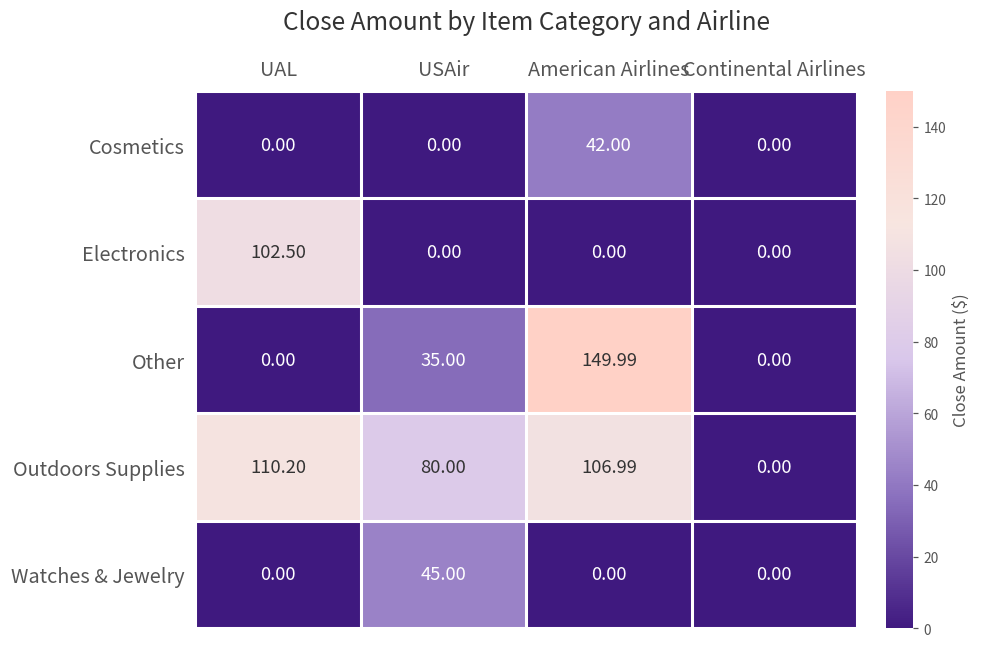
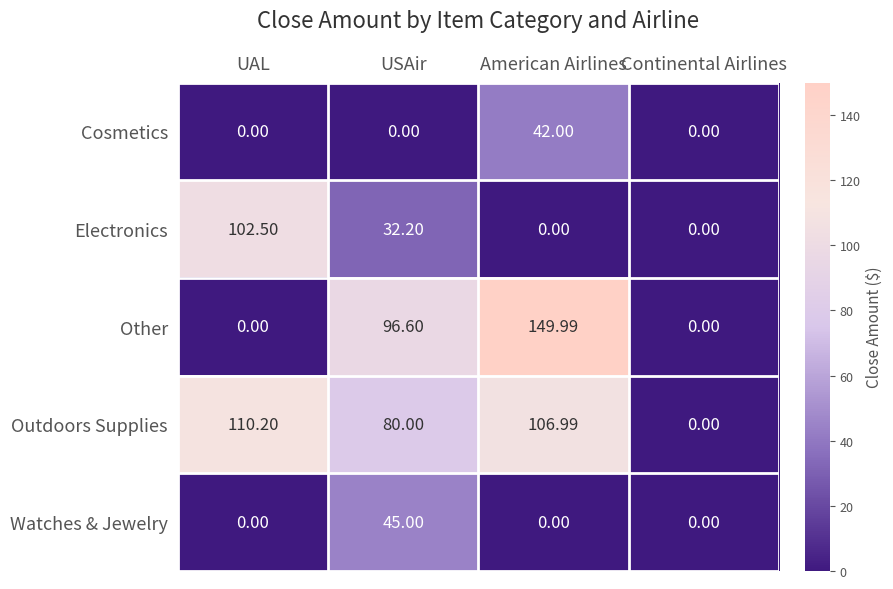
  {
    "Cosmetics": {
      "UAL": 0.00,
      "USAir": 0.00,
      "American Airlines": 42.00,
      "Continental Airlines": 0.00
    },
    "Electronics": {
      "UAL": 102.50,
-     "USAir": 0.00,
+     "USAir": 32.20,
      "American Airlines": 0.00,
      "Continental Airlines": 0.00
    },
    "Other": {
      "UAL": 0.00,
-     "USAir": 35.00,
+     "USAir": 96.60,
      "American Airlines": 149.99,
      "Continental Airlines": 0.00
    },
    "Outdoors Supplies": {
      "UAL": 110.20,
      "USAir": 80.00,
      "American Airlines": 106.99,
      "Continental Airlines": 0.00
    },
    "Watches & Jewelry": {
      "UAL": 0.00,
      "USAir": 45.00,
      "American Airlines": 0.00,
      "Continental Airlines": 0.00
    }
  }
